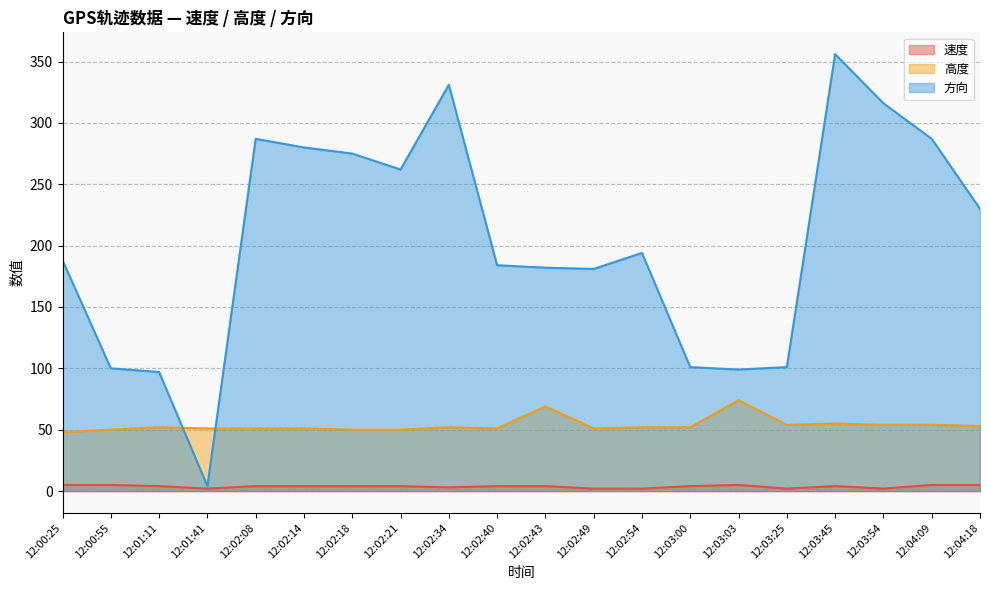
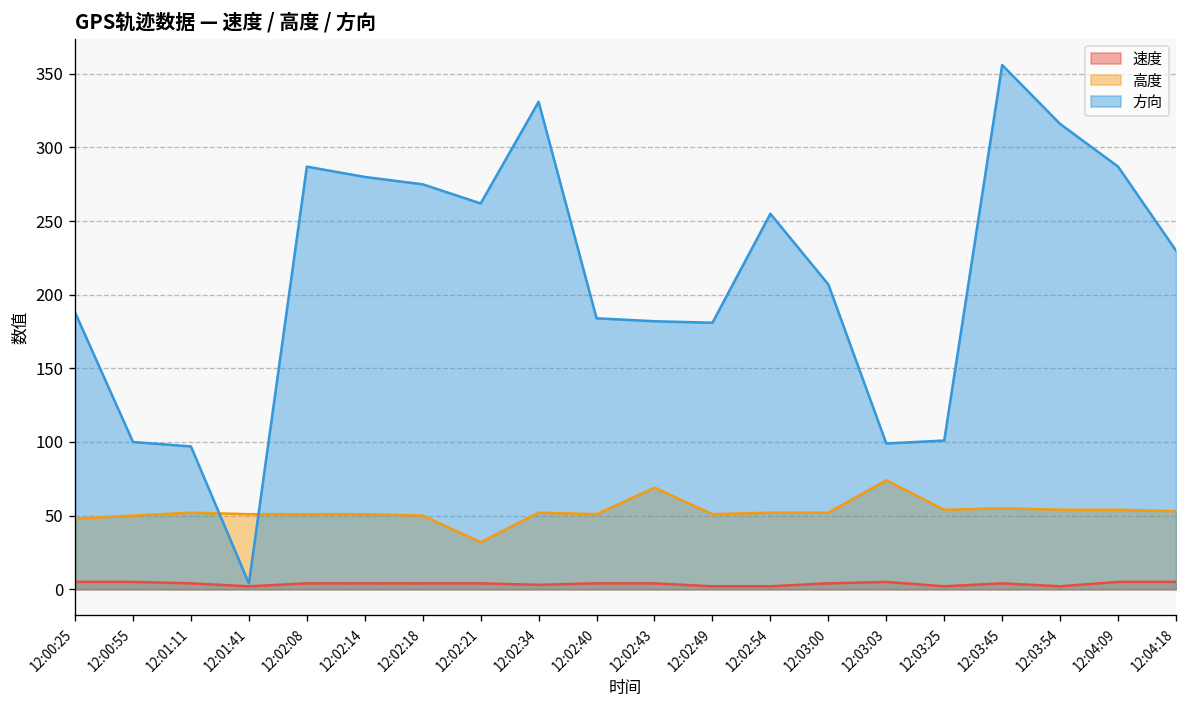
  {
    "速度": {
      "12:00:25": 5,
      "12:00:55": 5,
      "12:01:11": 4,
      "12:02:08": 4,
      "12:02:14": 4,
      "12:02:18": 4,
      "12:02:21": 4,
      "12:02:34": 3,
      "12:02:40": 4,
      "12:02:43": 4,
      "12:02:49": 2,
      "12:02:54": 2,
      "12:03:00": 4,
      "12:03:03": 5,
      "12:03:25": 2,
      "12:03:45": 4,
      "12:03:54": 2,
      "12:04:09": 5,
      "12:04:18": 5
    },
    "高度": {
      "12:00:25": 48,
      "12:00:55": 50,
      "12:01:11": 52,
      "12:01:41": 51,
      "12:02:08": 51,
      "12:02:14": 51,
      "12:02:18": 50,
-     "12:02:21": 50,
+     "12:02:21": 32,
      "12:02:34": 52,
      "12:02:40": 51,
      "12:02:43": 69,
      "12:02:49": 51,
      "12:02:54": 52,
      "12:03:00": 52,
      "12:03:03": 74,
      "12:03:25": 54,
      "12:03:45": 55,
      "12:03:54": 54,
      "12:04:09": 54,
      "12:04:18": 53
    },
    "方向": {
      "12:00:25": 188,
      "12:00:55": 100,
      "12:01:11": 97,
      "12:02:08": 287,
      "12:02:14": 280,
      "12:02:18": 275,
      "12:02:21": 262,
      "12:02:34": 331,
      "12:02:40": 184,
      "12:02:43": 182,
      "12:02:49": 181,
-     "12:02:54": 194,
-     "12:03:00": 101,
+     "12:02:54": 255,
+     "12:03:00": 207,
      "12:03:03": 99,
      "12:03:25": 101,
      "12:03:45": 356,
      "12:03:54": 316,
      "12:04:09": 287,
      "12:04:18": 230
    }
  }
